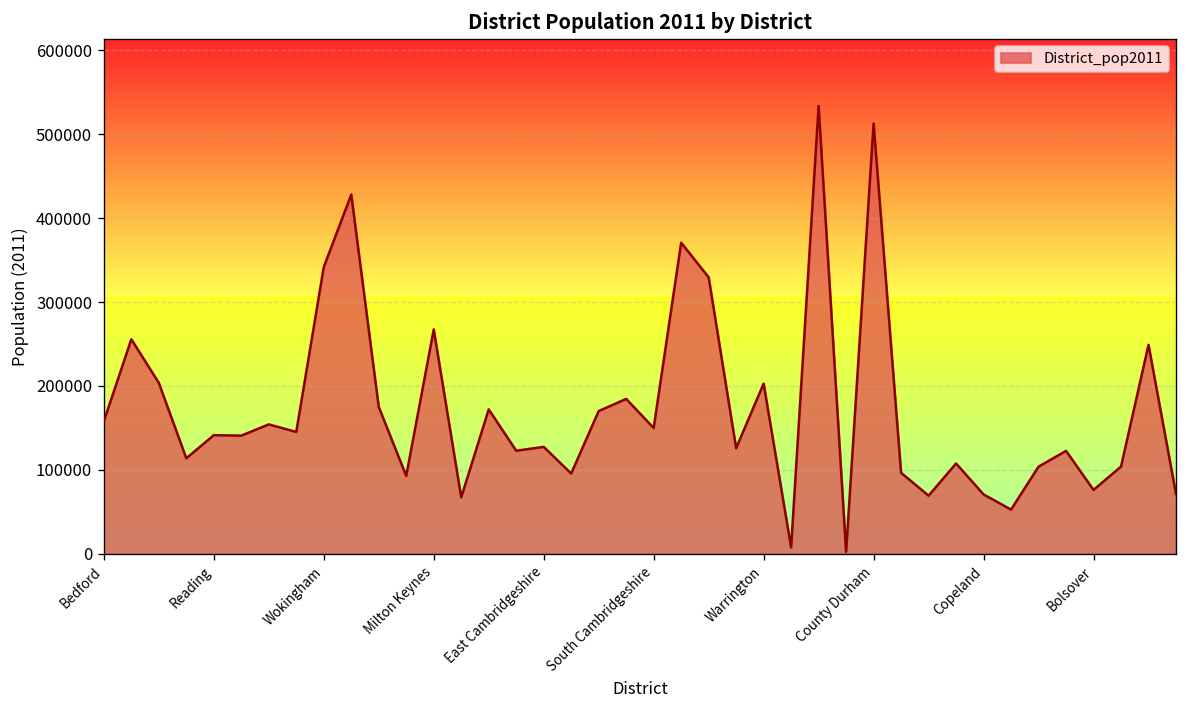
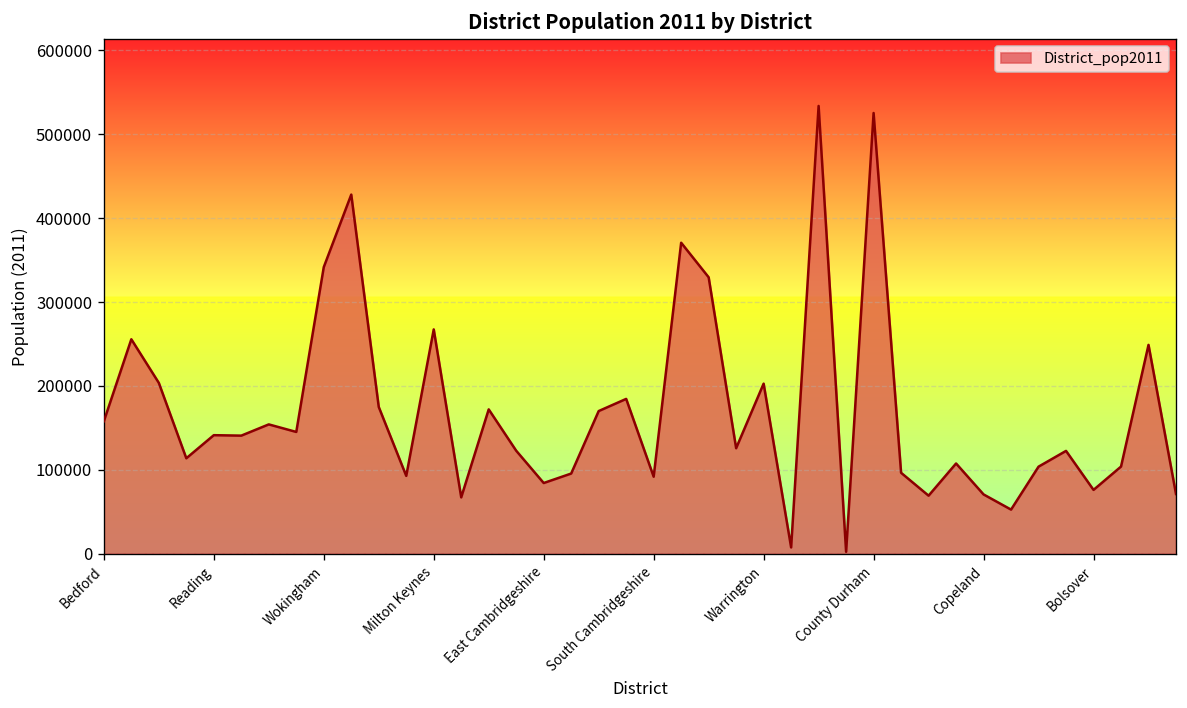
  {
    "Bedford": 160000,
    "Reading": 140000,
    "Wokingham": 340000,
    "Milton Keynes": 270000,
-   "East Cambridgeshire": 130000,
-   "South Cambridgeshire": 150000,
+   "East Cambridgeshire": 80000,
+   "South Cambridgeshire": 90000,
    "Warrington": 200000,
-   "County Durham": 510000,
+   "County Durham": 530000,
    "Copeland": 70000,
    "Bolsover": 80000
  }
